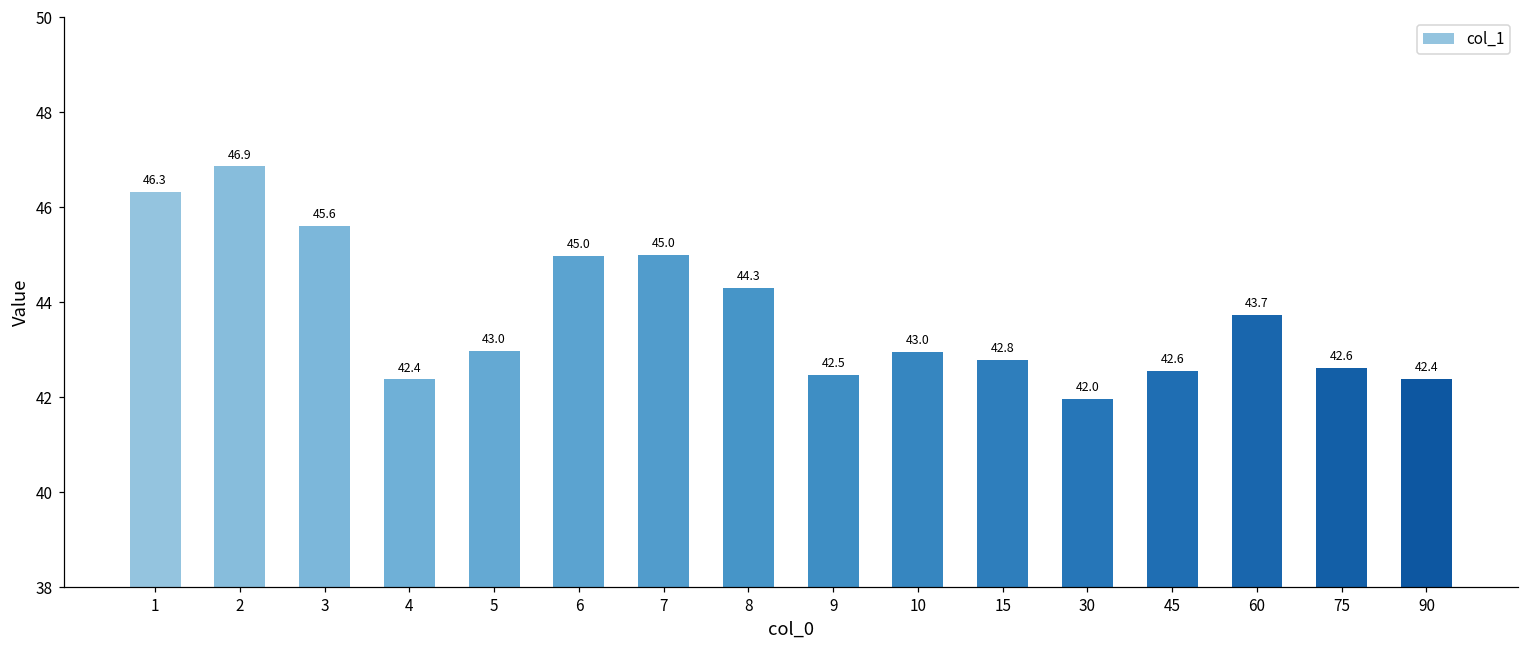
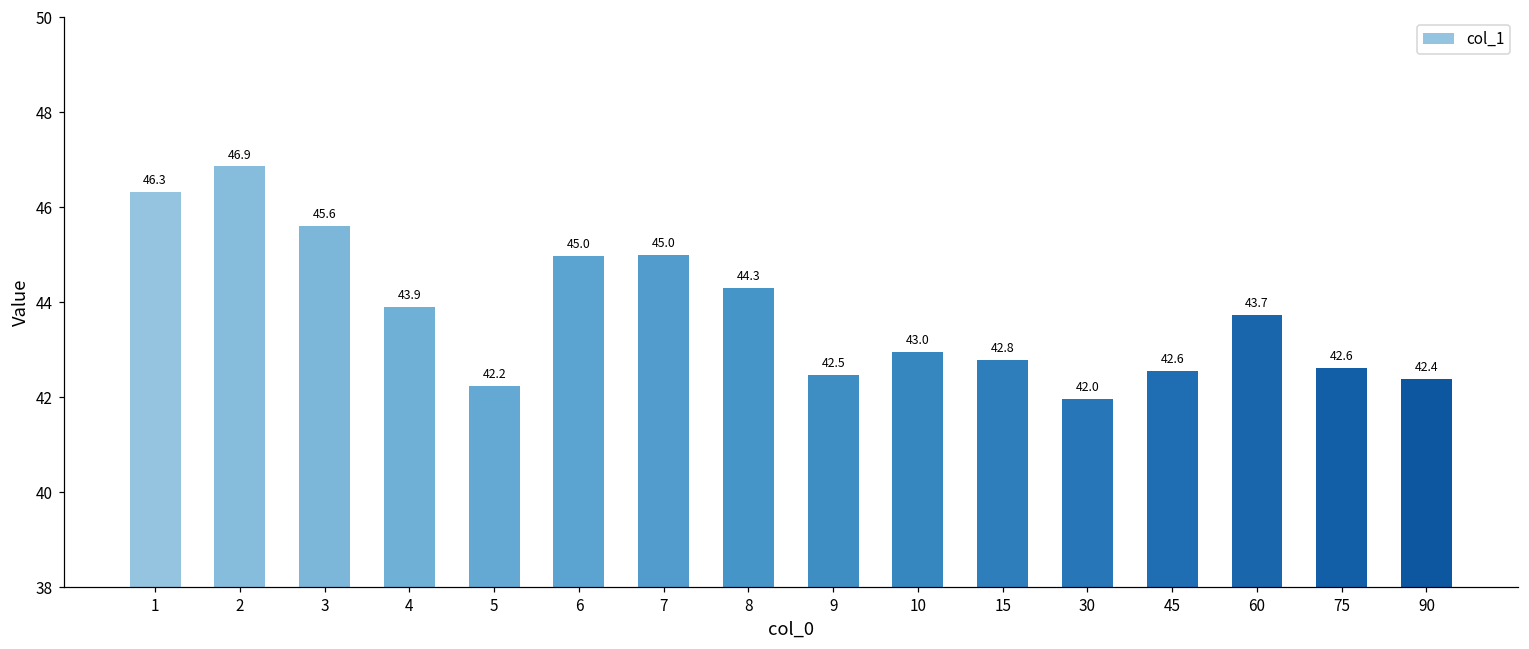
  {
    "1": 46.3,
    "2": 46.9,
    "3": 45.6,
-   "4": 42.4,
-   "5": 43.0,
+   "4": 43.9,
+   "5": 42.2,
    "6": 45.0,
    "7": 45.0,
    "8": 44.3,
    "9": 42.5,
    "10": 43.0,
    "15": 42.8,
    "30": 42.0,
    "45": 42.6,
    "60": 43.7,
    "75": 42.6,
    "90": 42.4
  }
